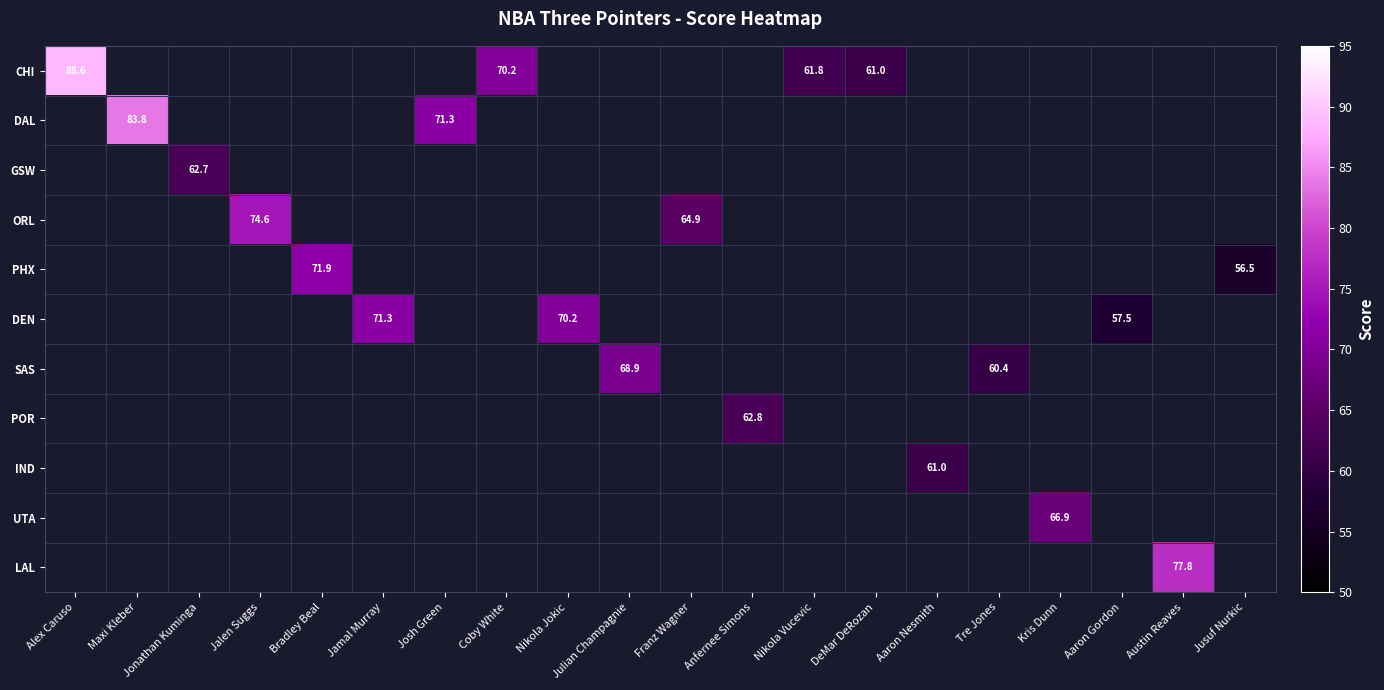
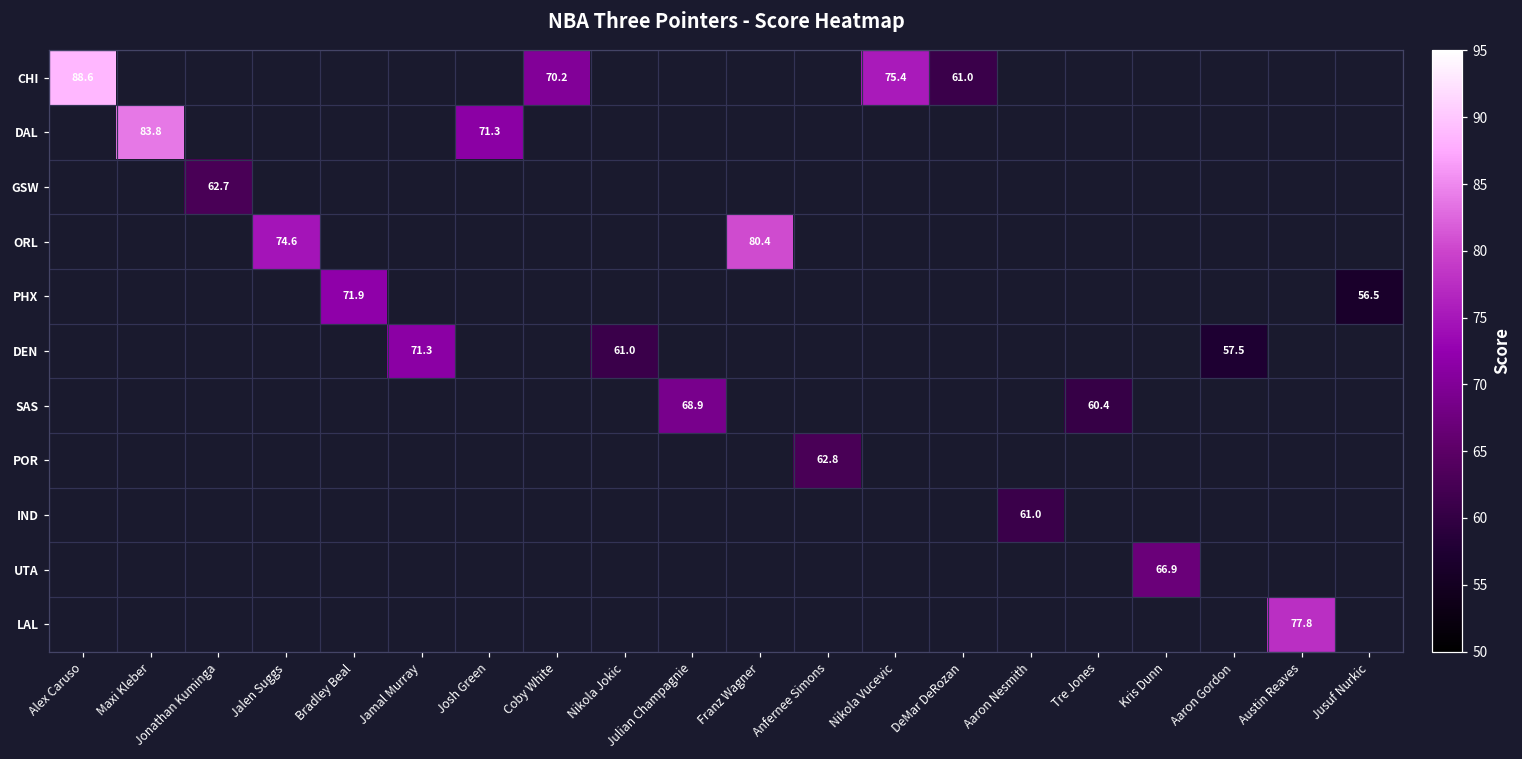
  {
    "CHI": {
-     "Nikola Vucevic": 61.8
+     "Nikola Vucevic": 75.4
    },
    "ORL": {
-     "Franz Wagner": 64.9
+     "Franz Wagner": 80.4
    },
    "DEN": {
-     "Nikola Jokic": 70.2
+     "Nikola Jokic": 61.0
    }
  }
